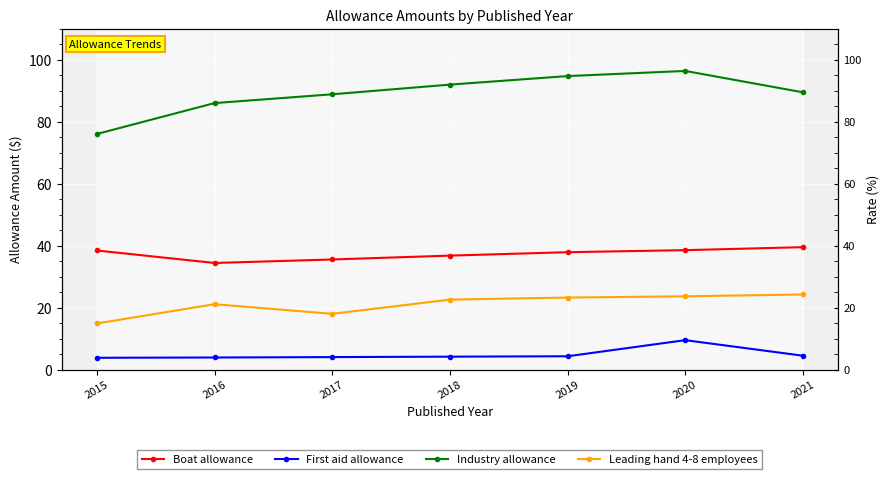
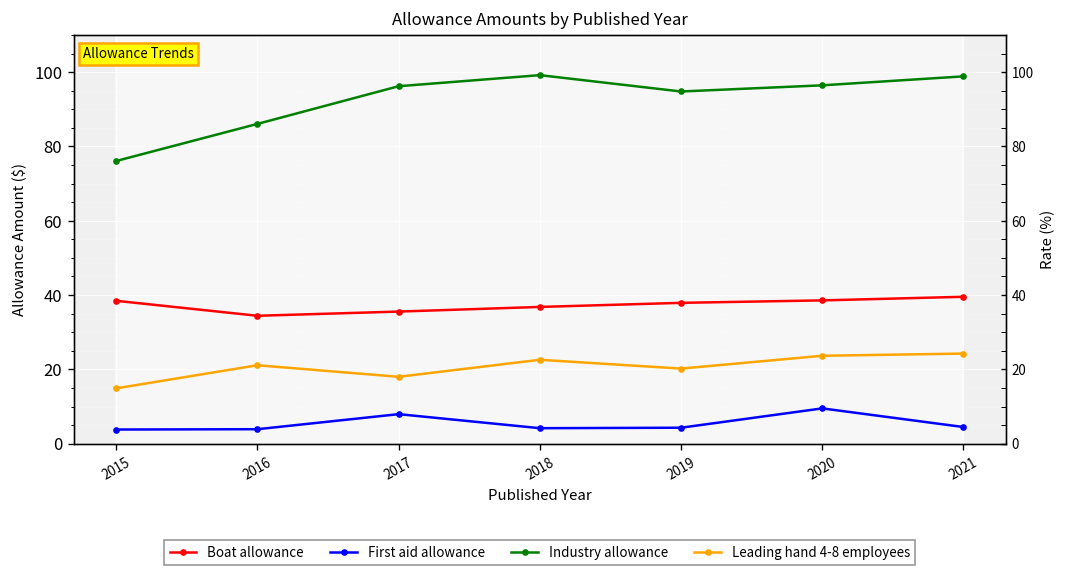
  {
    "Boat allowance": {
      "2015": 38,
      "2016": 34,
      "2017": 36,
      "2018": 37,
      "2019": 38,
      "2020": 39,
      "2021": 40
    },
    "First aid allowance": {
      "2015": 4,
      "2016": 4,
-     "2017": 4,
+     "2017": 8,
      "2018": 4,
      "2019": 4,
      "2020": 10,
      "2021": 4
    },
    "Industry allowance": {
      "2015": 76,
      "2016": 86,
-     "2017": 89,
-     "2018": 92,
+     "2017": 96,
+     "2018": 99,
      "2019": 95,
      "2020": 96,
-     "2021": 90
+     "2021": 99
    },
    "Leading hand 4-8 employees": {
      "2015": 15,
      "2016": 21,
      "2017": 18,
      "2018": 23,
-     "2019": 23,
+     "2019": 20,
      "2020": 24,
      "2021": 24
    }
  }
